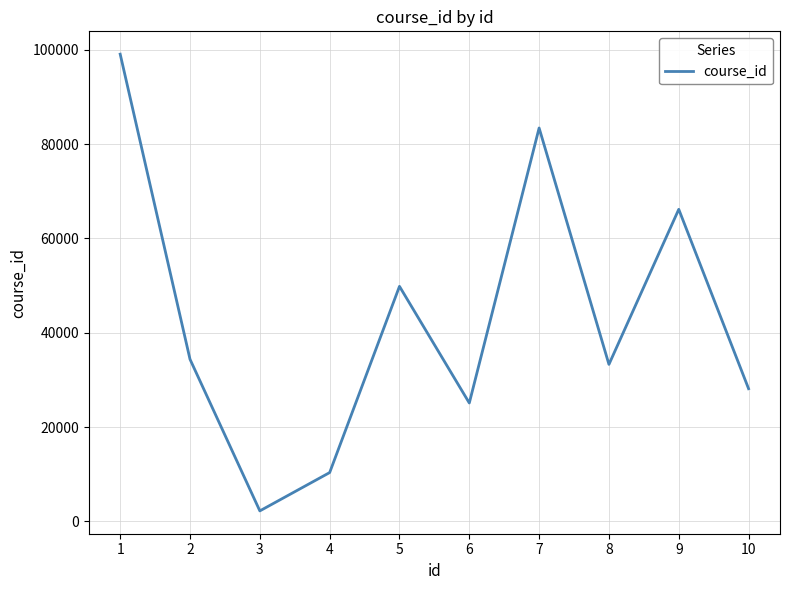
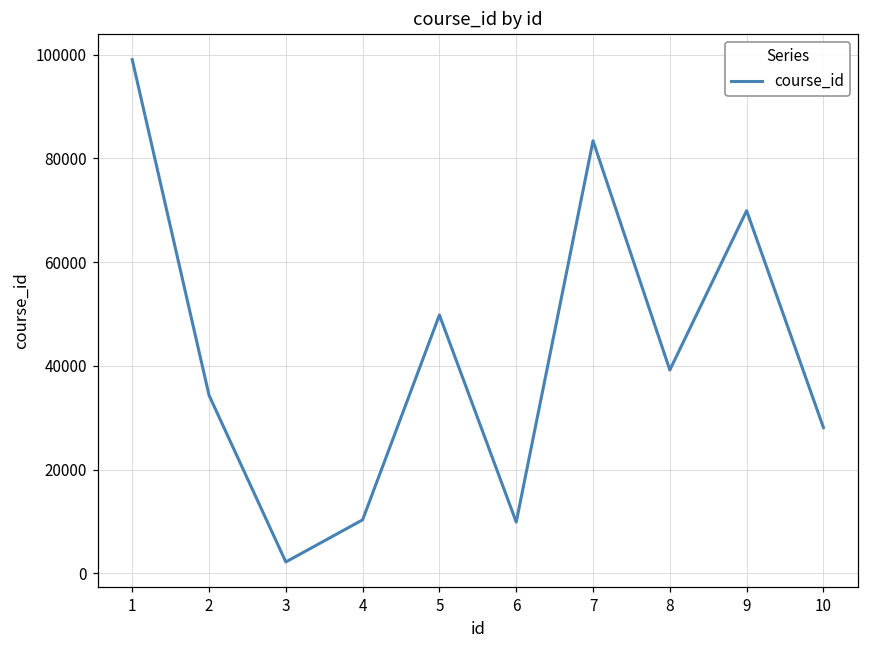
  {
    "1": 99000,
    "2": 34000,
    "3": 2000,
    "4": 10000,
    "5": 50000,
-   "6": 25000,
+   "6": 10000,
    "7": 83000,
-   "8": 33000,
-   "9": 66000,
+   "8": 39000,
+   "9": 70000,
    "10": 28000
  }
